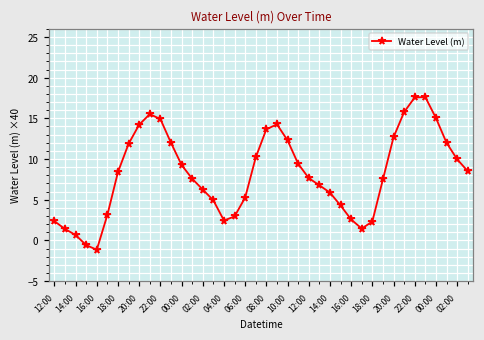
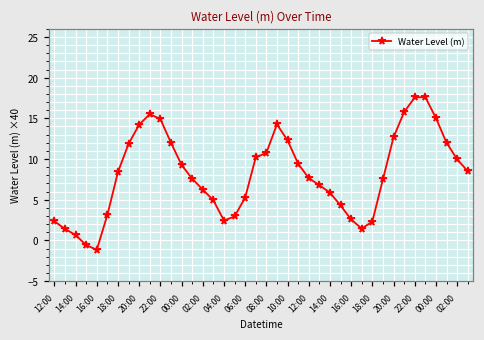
  {
    "04:00": 2,
    "06:00": 5,
-   "08:00": 14,
+   "08:00": 11,
    "10:00": 12
  }
